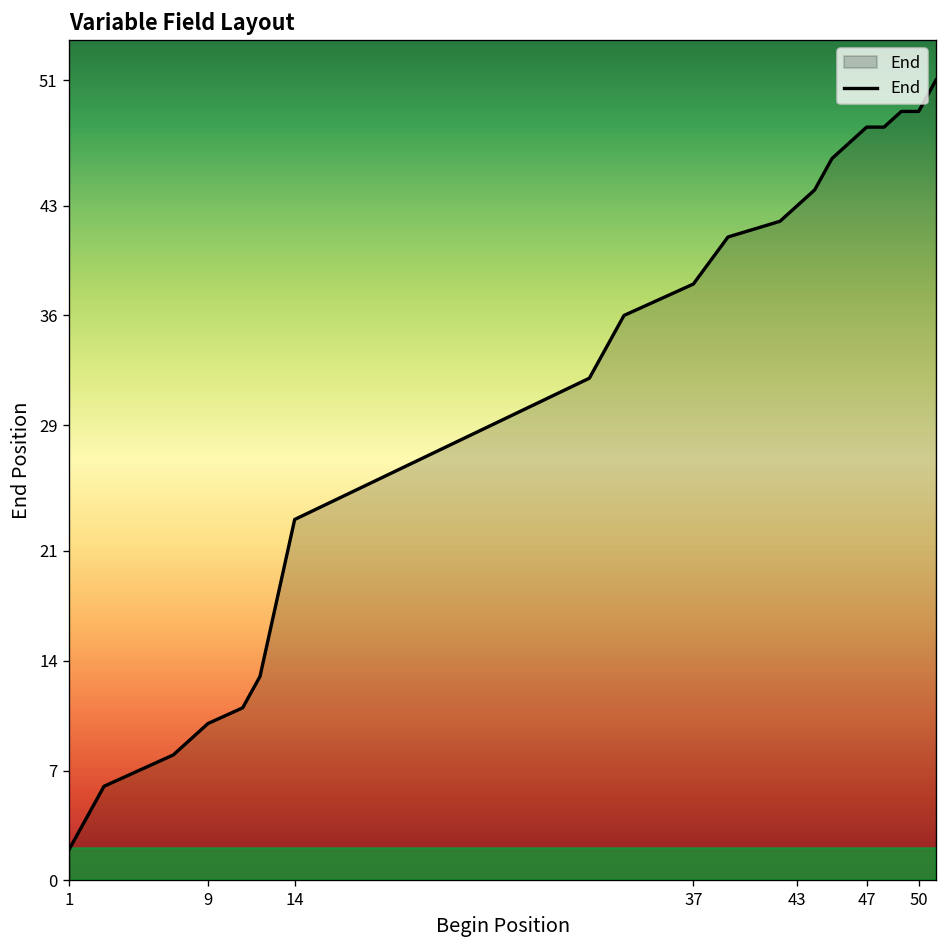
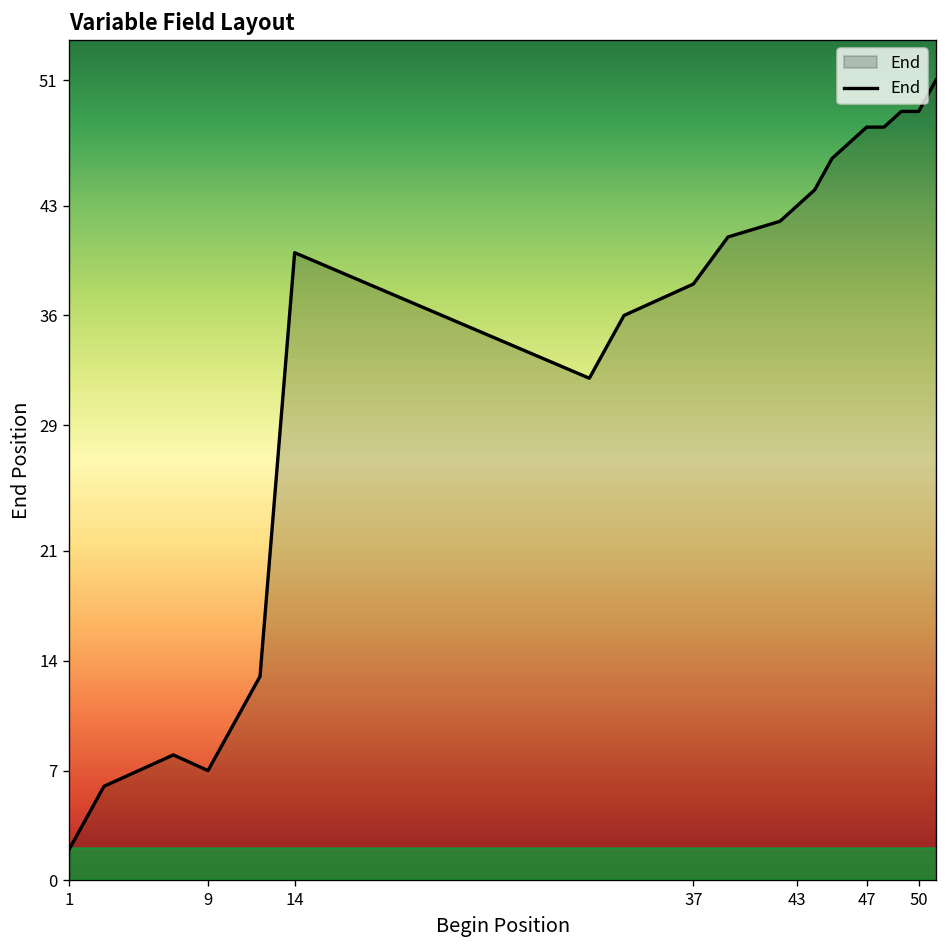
  {
-   "9": 10,
-   "14": 23,
+   "9": 7,
+   "14": 40,
    "37": 38,
    "43": 43,
    "47": 48,
    "50": 49
  }
